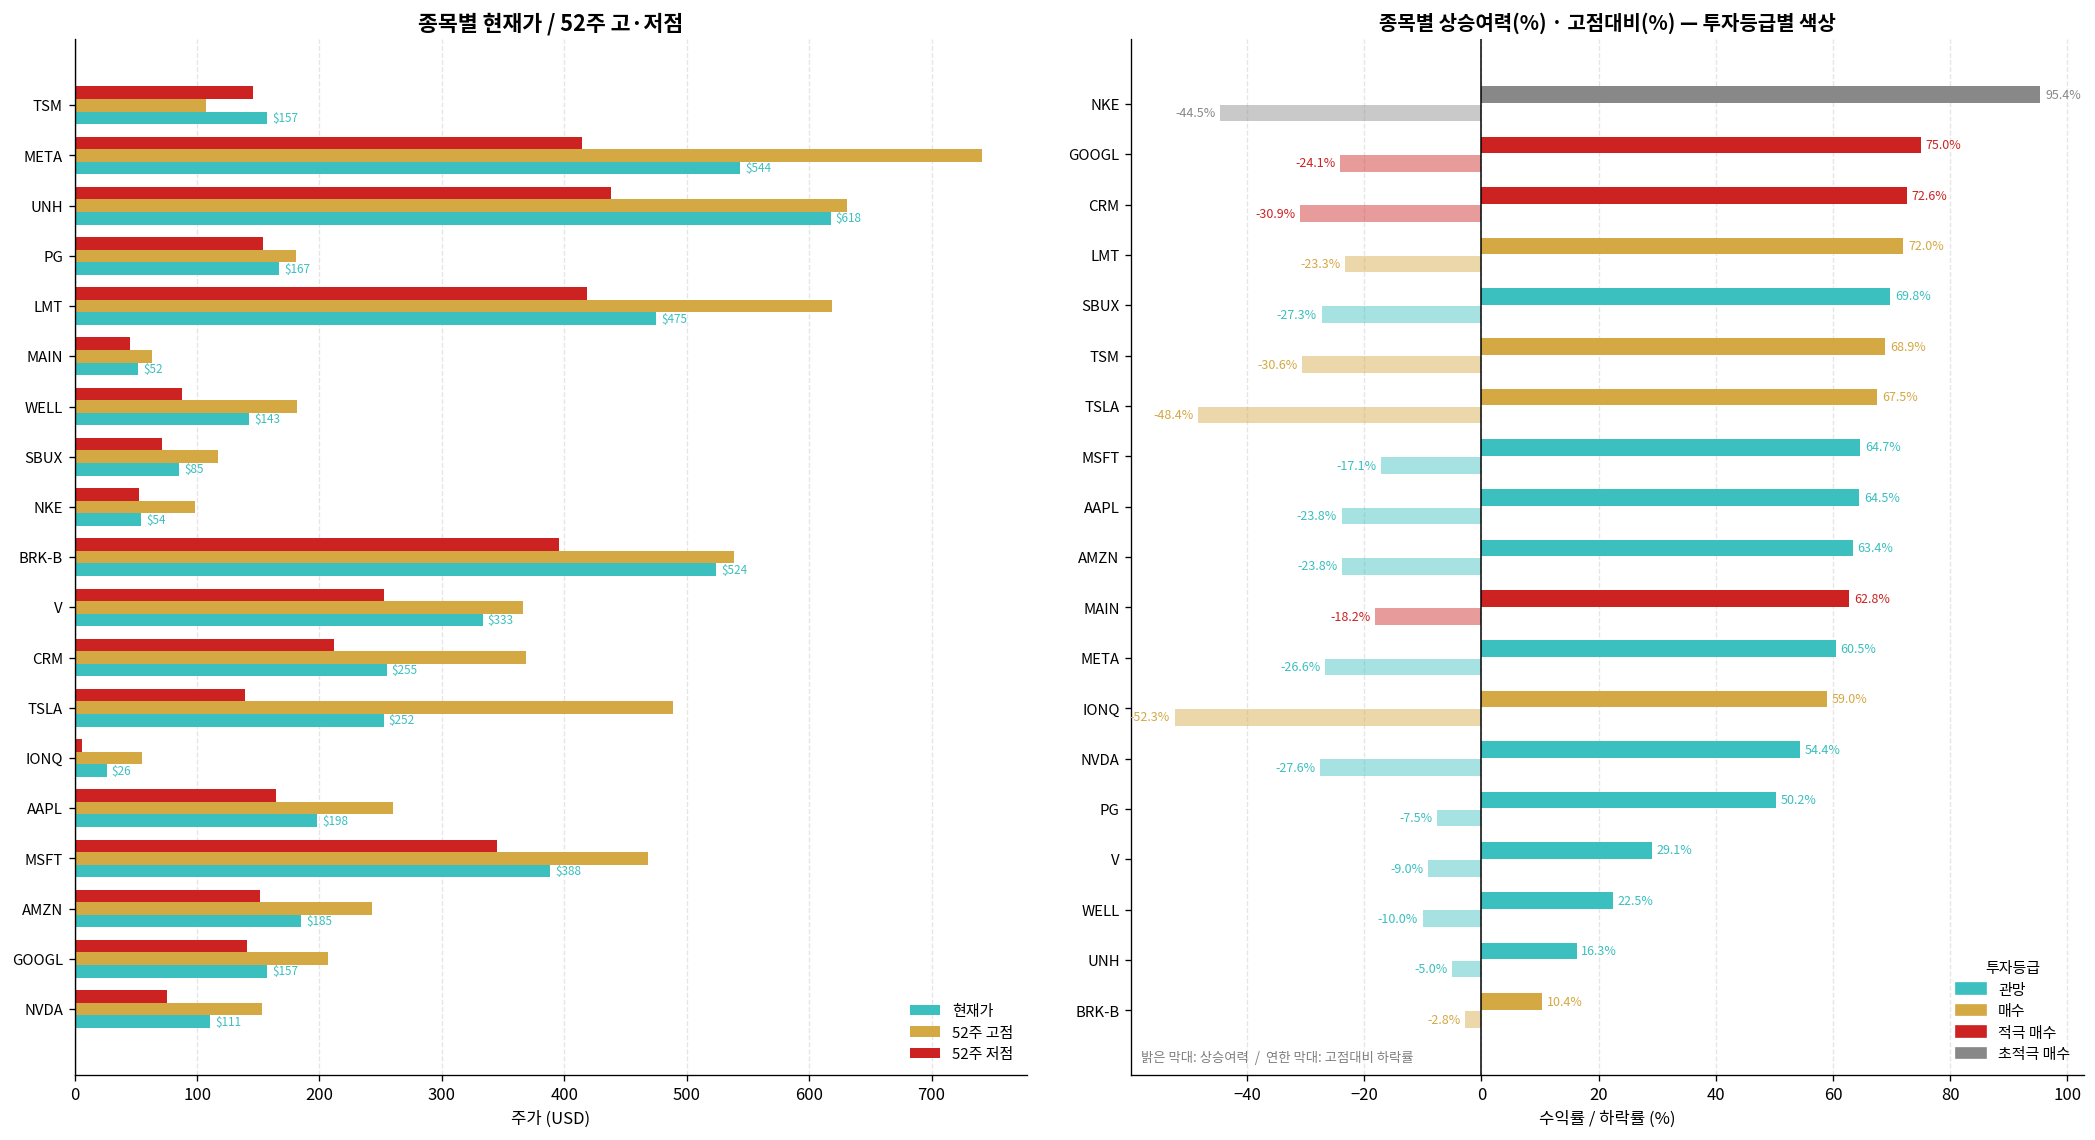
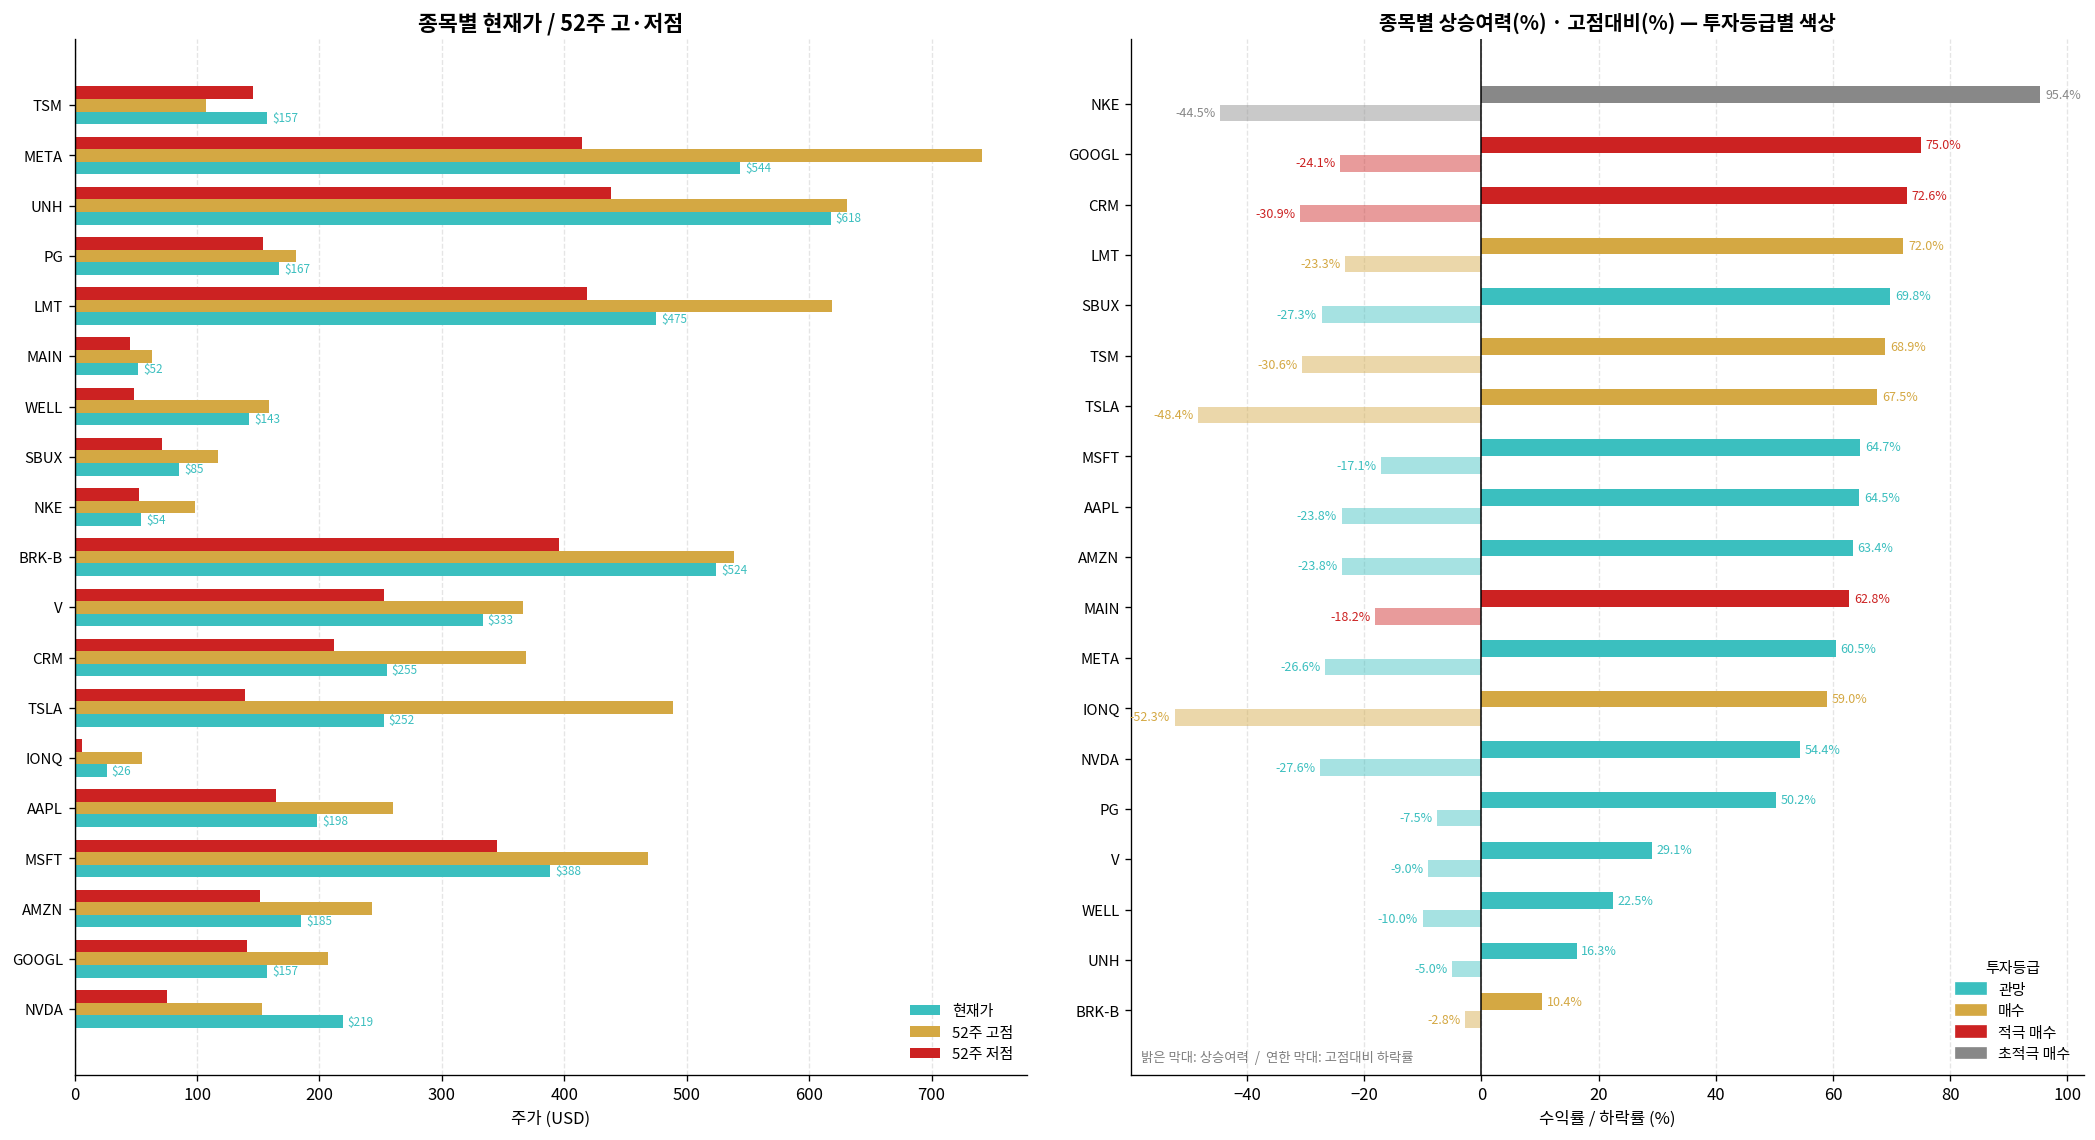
  {
    "종목별 현재가 / 52주 고·저점": {
      "현재가": {
        "TSM": "$157",
        "META": "$544",
        "UNH": "$618",
        "PG": "$167",
        "LMT": "$475",
        "MAIN": "$52",
        "WELL": "$143",
        "SBUX": "$85",
        "NKE": "$54",
        "BRK-B": "$524",
        "V": "$333",
        "CRM": "$255",
        "TSLA": "$252",
        "IONQ": "$26",
        "AAPL": "$198",
        "MSFT": "$388",
        "AMZN": "$185",
        "GOOGL": "$157",
-       "NVDA": "$111"
+       "NVDA": "$219"
      },
      "52주 고점": {
        "TSM": "107",
        "META": "741",
        "UNH": "631",
        "PG": "180",
        "LMT": "619",
        "MAIN": "63",
-       "WELL": "182",
+       "WELL": "159",
        "SBUX": "117",
        "NKE": "98",
        "BRK-B": "539",
        "V": "367",
        "CRM": "369",
        "TSLA": "489",
        "IONQ": "55",
        "AAPL": "260",
        "MSFT": "468",
        "AMZN": "243",
        "GOOGL": "207",
        "NVDA": "153"
      },
      "52주 저점": {
        "TSM": "146",
        "META": "415",
        "UNH": "439",
        "PG": "154",
        "LMT": "419",
        "MAIN": "45",
-       "WELL": "88",
+       "WELL": "49",
        "SBUX": "72",
        "NKE": "52",
        "BRK-B": "396",
        "V": "253",
        "CRM": "212",
        "TSLA": "139",
        "IONQ": "6",
        "AAPL": "164",
        "MSFT": "345",
        "AMZN": "152",
        "GOOGL": "141",
        "NVDA": "76"
      }
    }
  }
